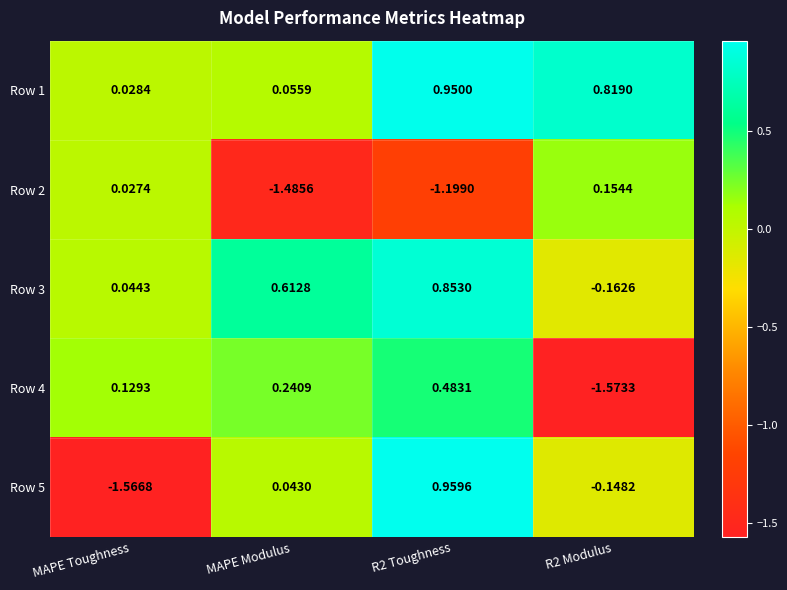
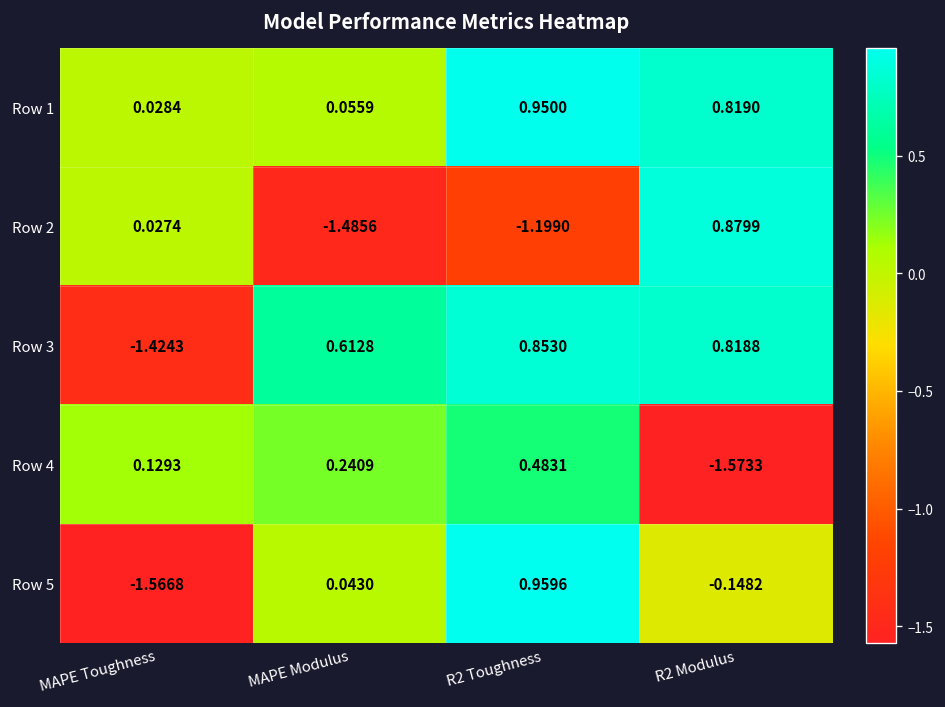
  {
    "Row 1": {
      "MAPE Toughness": 0.0284,
      "MAPE Modulus": 0.0559,
      "R2 Toughness": 0.9500,
      "R2 Modulus": 0.8190
    },
    "Row 2": {
      "MAPE Toughness": 0.0274,
      "MAPE Modulus": -1.4856,
      "R2 Toughness": -1.1990,
-     "R2 Modulus": 0.1544
+     "R2 Modulus": 0.8799
    },
    "Row 3": {
-     "MAPE Toughness": 0.0443,
+     "MAPE Toughness": -1.4243,
      "MAPE Modulus": 0.6128,
      "R2 Toughness": 0.8530,
-     "R2 Modulus": -0.1626
+     "R2 Modulus": 0.8188
    },
    "Row 4": {
      "MAPE Toughness": 0.1293,
      "MAPE Modulus": 0.2409,
      "R2 Toughness": 0.4831,
      "R2 Modulus": -1.5733
    },
    "Row 5": {
      "MAPE Toughness": -1.5668,
      "MAPE Modulus": 0.0430,
      "R2 Toughness": 0.9596,
      "R2 Modulus": -0.1482
    }
  }
